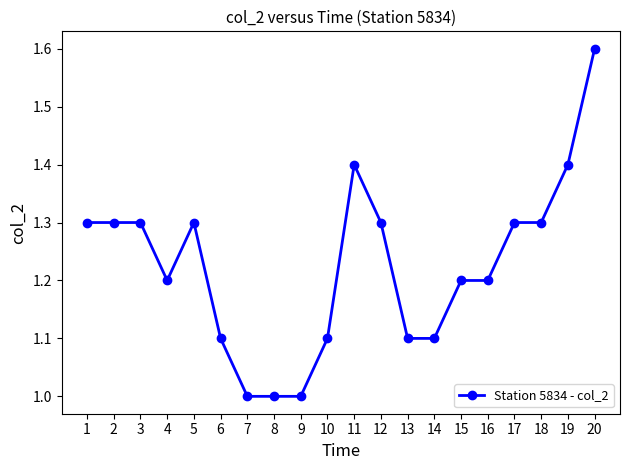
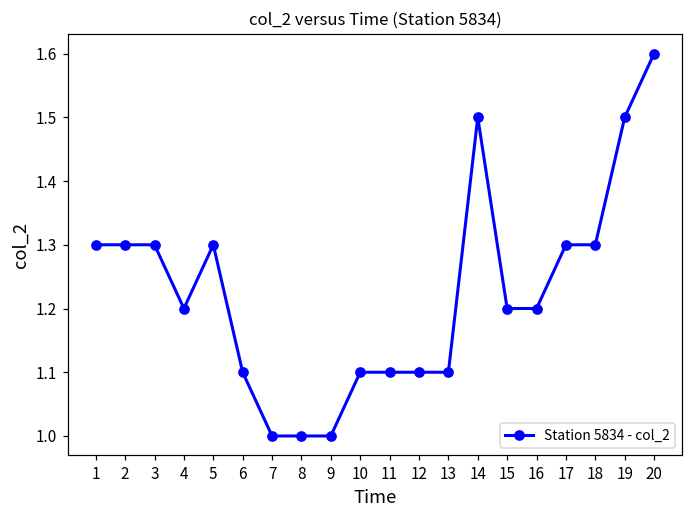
  {
    "1": 1.3,
    "2": 1.3,
    "3": 1.3,
    "4": 1.2,
    "5": 1.3,
    "6": 1.1,
    "7": 1.0,
    "8": 1.0,
    "9": 1.0,
    "10": 1.1,
-   "11": 1.4,
-   "12": 1.3,
+   "11": 1.1,
+   "12": 1.1,
    "13": 1.1,
-   "14": 1.1,
+   "14": 1.5,
    "15": 1.2,
    "16": 1.2,
    "17": 1.3,
    "18": 1.3,
-   "19": 1.4,
+   "19": 1.5,
    "20": 1.6
  }
